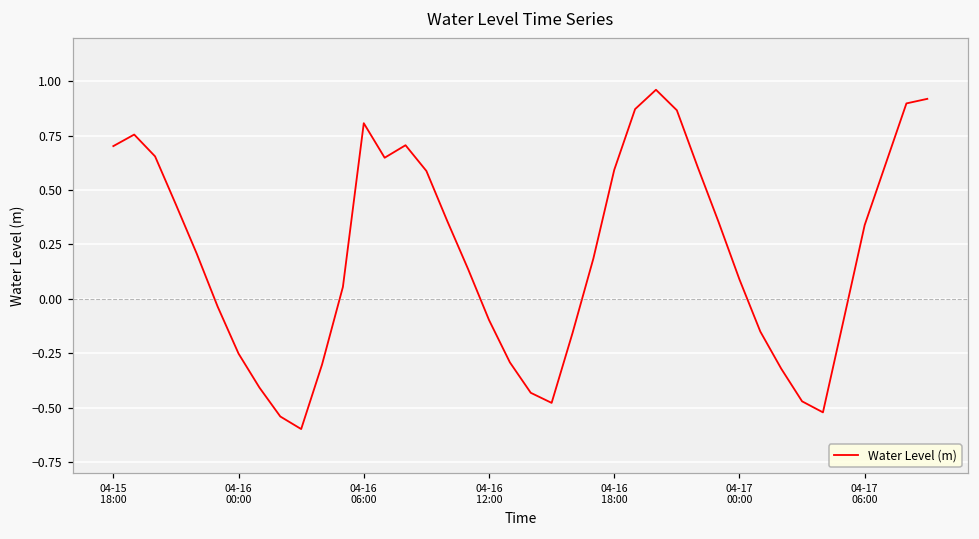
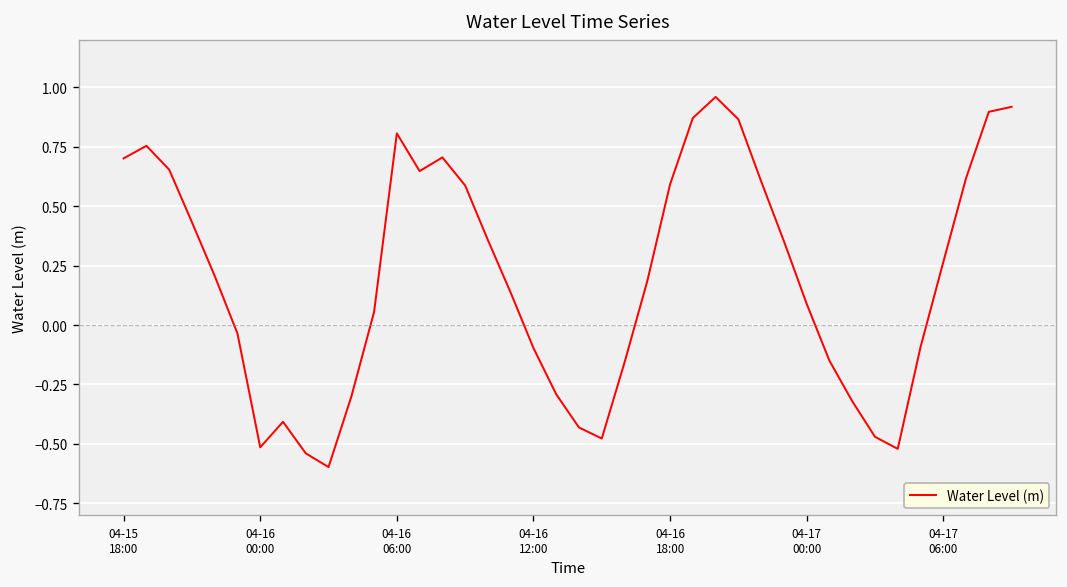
  {
    "04-15 18:00": 0.70,
-   "04-16 00:00": -0.25,
+   "04-16 00:00": -0.51,
    "04-16 06:00": 0.81,
    "04-16 12:00": -0.10,
    "04-16 18:00": 0.59,
    "04-17 00:00": 0.09,
-   "04-17 06:00": 0.34
+   "04-17 06:00": 0.27
  }
